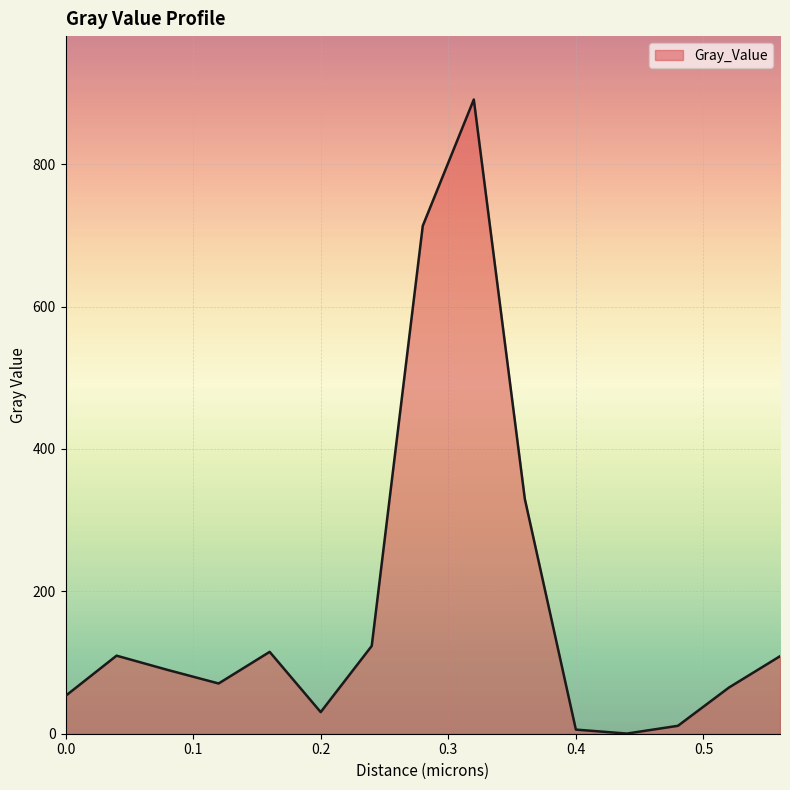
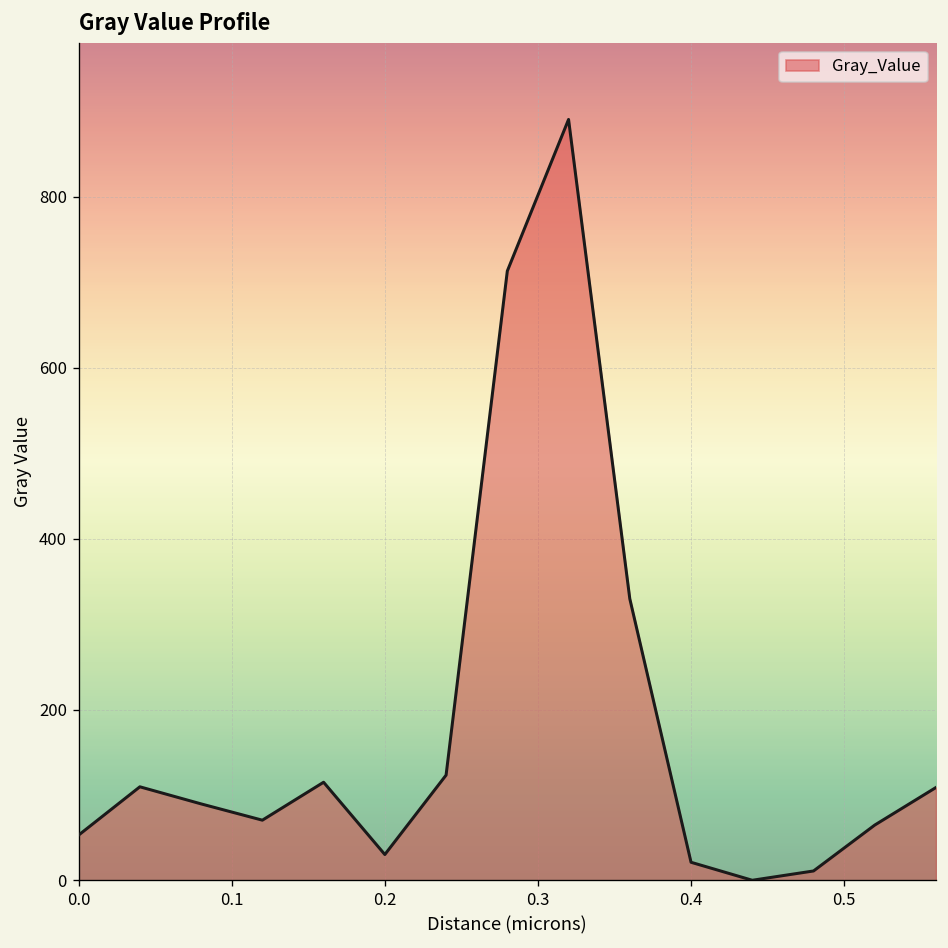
  {
    "0.0": 50,
    "0.2": 30,
-   "0.4": 10
+   "0.4": 20
  }
